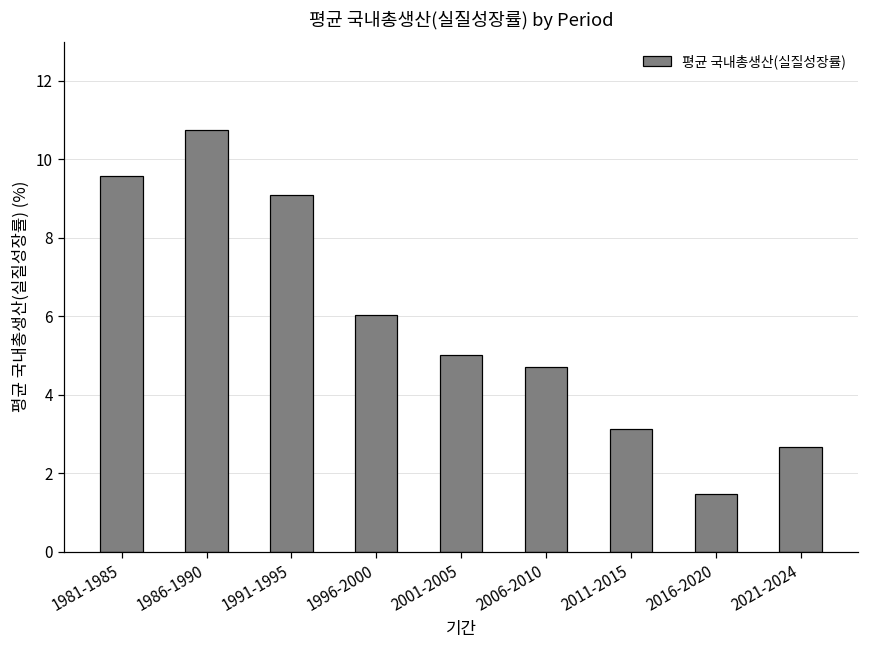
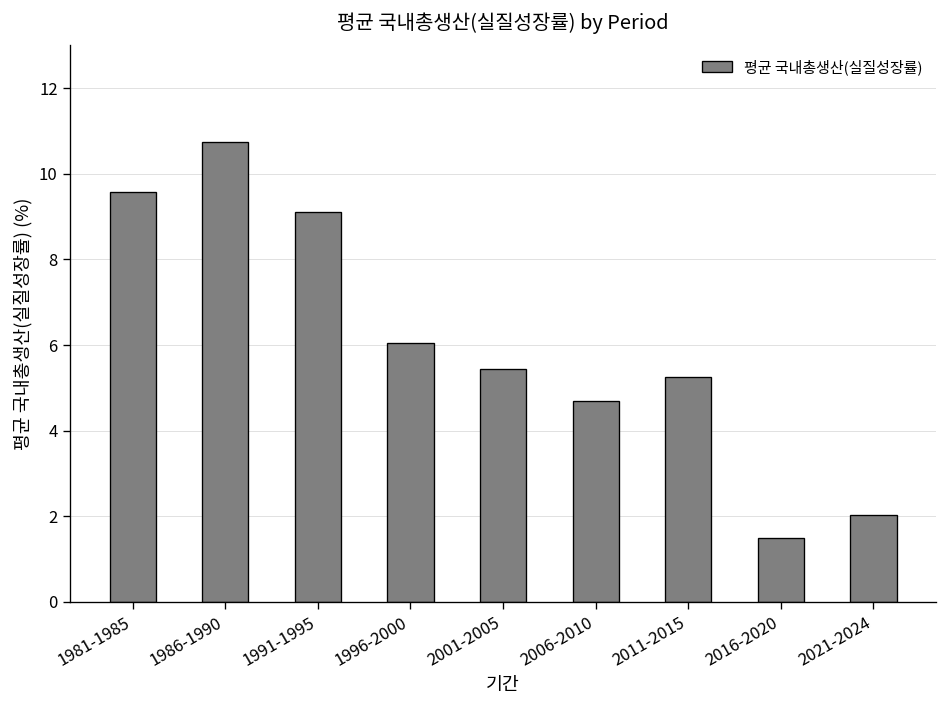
  {
    "1981-1985": 9.6,
    "1986-1990": 10.7,
    "1991-1995": 9.1,
    "1996-2000": 6.0,
-   "2001-2005": 5.0,
+   "2001-2005": 5.5,
    "2006-2010": 4.7,
-   "2011-2015": 3.1,
+   "2011-2015": 5.3,
    "2016-2020": 1.5,
-   "2021-2024": 2.7
+   "2021-2024": 2.0
  }
